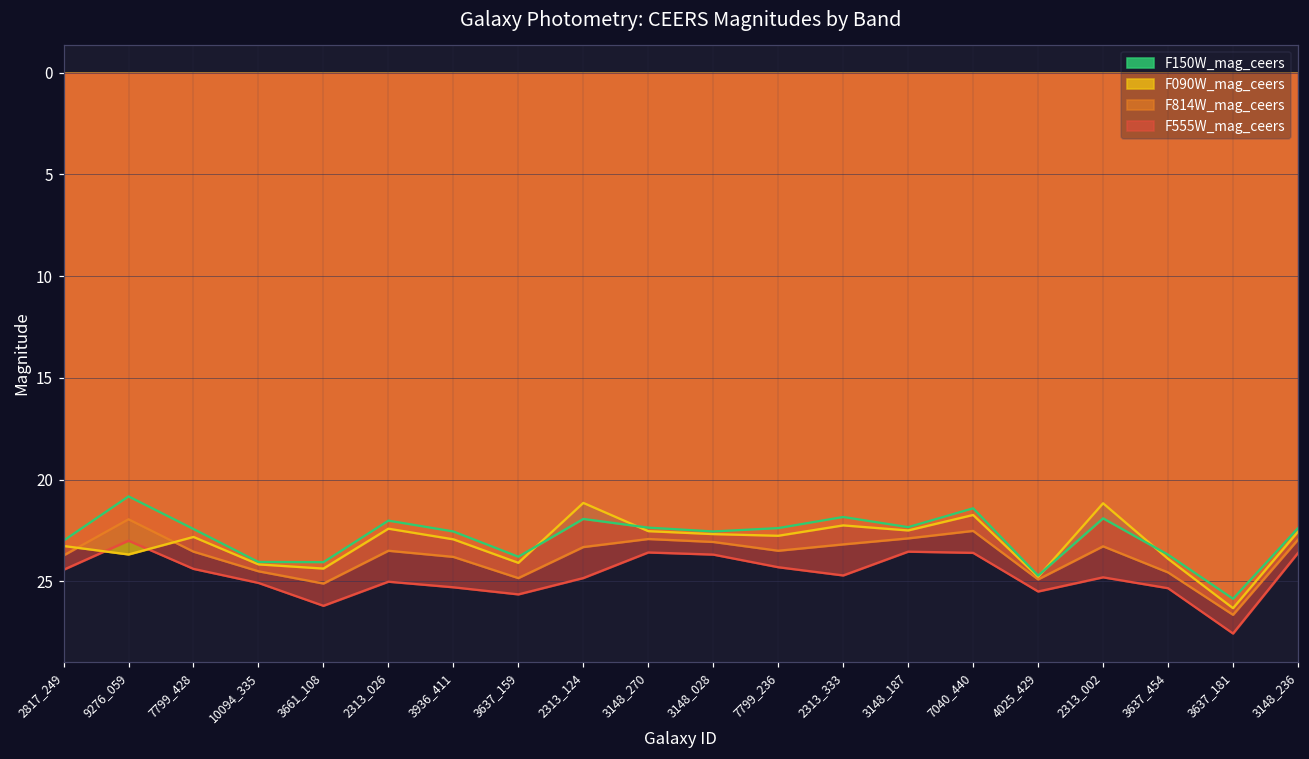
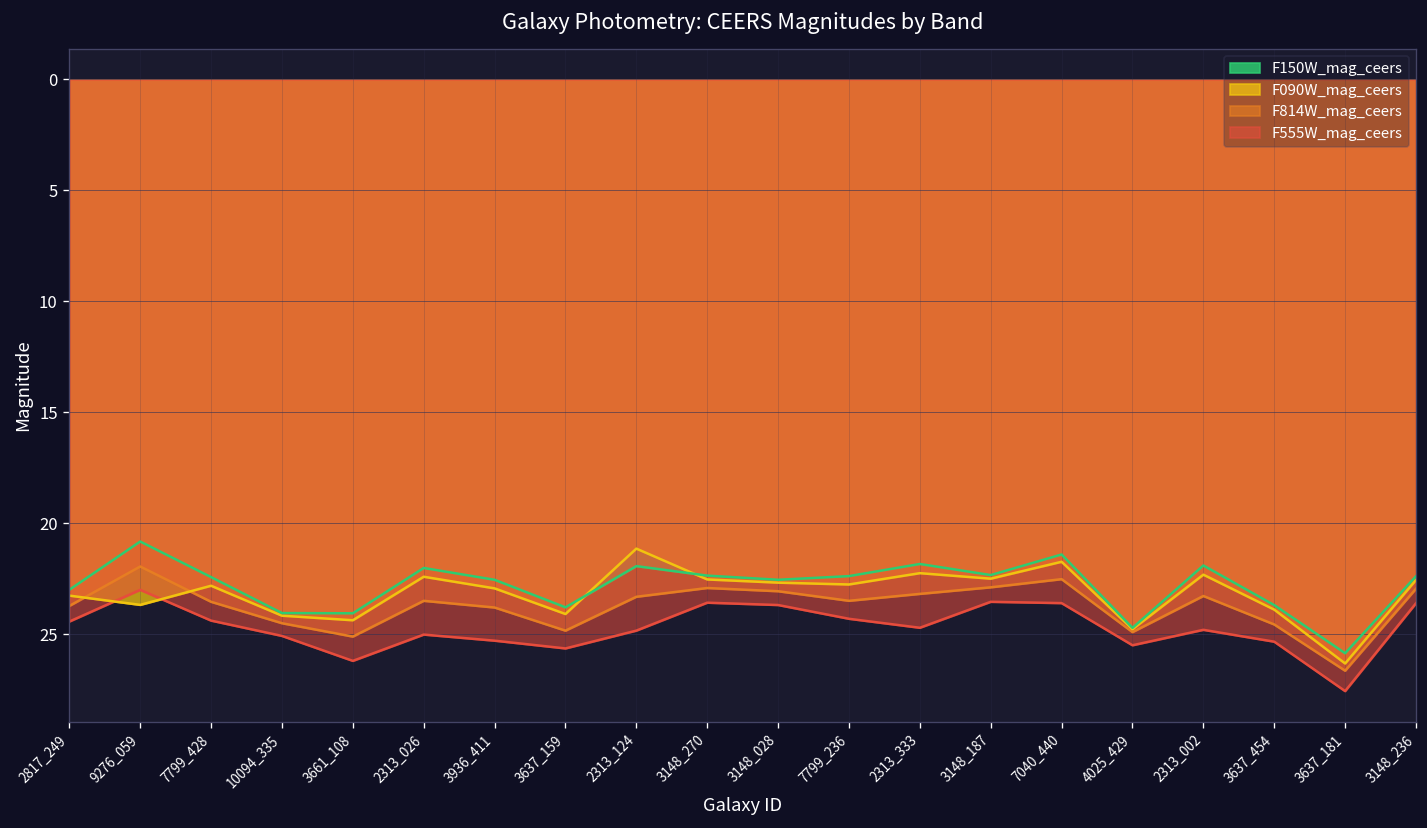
  {
    "F150W_mag_ceers": {
      "2817_249": 23.0,
      "9276_059": 20.8,
      "7799_428": 22.4,
      "3661_108": 24.1,
      "2313_026": 22.0,
      "3936_411": 22.5,
      "3637_159": 23.8,
      "2313_124": 21.9,
      "3148_270": 22.4,
      "7799_236": 22.4,
      "2313_333": 21.8,
      "3148_187": 22.3,
      "7040_440": 21.4,
      "2313_002": 21.9,
      "3637_454": 23.7,
      "3637_181": 25.9,
      "3148_236": 22.4
    },
    "F090W_mag_ceers": {
      "2817_249": 23.3,
      "9276_059": 23.7,
      "7799_428": 22.8,
      "3661_108": 24.4,
      "2313_026": 22.4,
      "3936_411": 22.9,
      "3637_159": 24.1,
      "2313_124": 21.1,
      "3148_270": 22.5,
      "7799_236": 22.8,
      "2313_333": 22.2,
      "3148_187": 22.5,
      "7040_440": 21.7,
-     "2313_002": 21.2,
+     "2313_002": 22.3,
      "3637_454": 23.9,
      "3637_181": 26.3,
      "3148_236": 22.6
    }
  }
